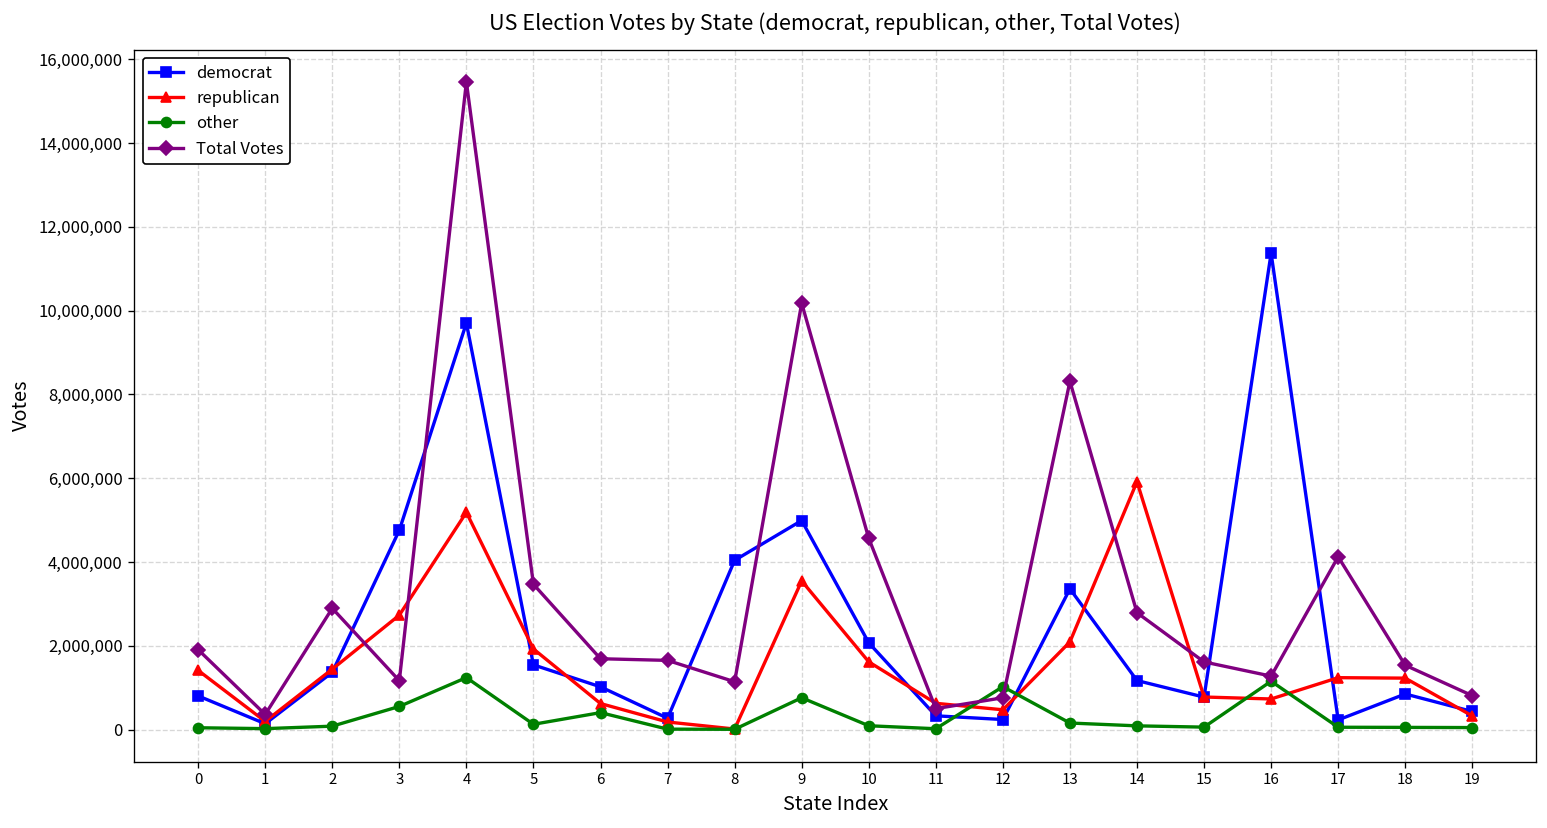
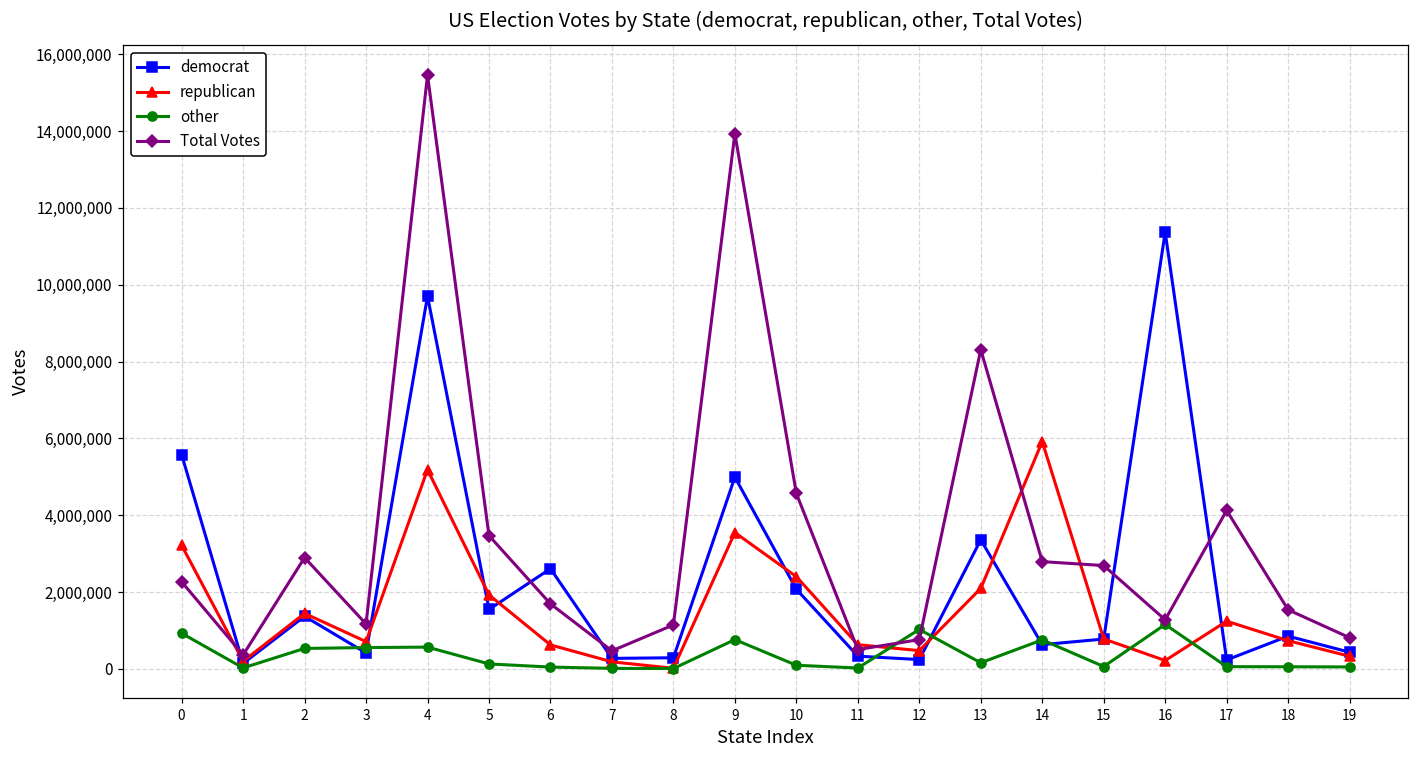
  {
    "democrat": {
-     "0": "800,000",
+     "0": "5,600,000",
      "2": "1,400,000",
-     "3": "4,800,000",
+     "3": "400,000",
      "4": "9,700,000",
      "5": "1,500,000",
-     "6": "1,000,000",
+     "6": "2,600,000",
      "7": "300,000",
-     "8": "4,000,000",
+     "8": "300,000",
      "9": "5,000,000",
      "10": "2,100,000",
      "11": "300,000",
      "12": "200,000",
      "13": "3,400,000",
-     "14": "1,200,000",
+     "14": "600,000",
      "16": "11,400,000",
      "17": "200,000",
      "18": "900,000",
      "19": "400,000"
    },
    "republican": {
-     "0": "1,400,000",
+     "0": "3,200,000",
      "2": "1,400,000",
-     "3": "2,700,000",
+     "3": "700,000",
      "4": "5,200,000",
      "5": "1,900,000",
      "6": "600,000",
      "7": "200,000",
      "9": "3,500,000",
-     "10": "1,600,000",
+     "10": "2,400,000",
      "11": "600,000",
      "12": "500,000",
      "13": "2,100,000",
      "14": "5,900,000",
-     "16": "700,000",
+     "16": "200,000",
      "17": "1,200,000",
-     "18": "1,200,000",
+     "18": "700,000",
      "19": "300,000"
    },
    "other": {
-     "0": "0",
+     "0": "900,000",
      "1": "0",
-     "2": "100,000",
+     "2": "500,000",
      "3": "600,000",
-     "4": "1,200,000",
+     "4": "600,000",
      "5": "100,000",
-     "6": "400,000",
+     "6": "0",
      "7": "0",
      "9": "800,000",
      "10": "100,000",
      "11": "0",
      "12": "1,000,000",
      "13": "200,000",
-     "14": "100,000",
+     "14": "800,000",
      "15": "100,000",
      "16": "1,200,000",
      "17": "100,000",
      "18": "100,000",
      "19": "100,000"
    },
    "Total Votes": {
-     "0": "1,900,000",
+     "0": "2,300,000",
      "1": "400,000",
      "2": "2,900,000",
      "3": "1,200,000",
      "4": "15,500,000",
      "5": "3,500,000",
      "6": "1,700,000",
-     "7": "1,700,000",
+     "7": "500,000",
      "8": "1,100,000",
-     "9": "10,200,000",
+     "9": "13,900,000",
      "10": "4,600,000",
      "11": "500,000",
      "12": "800,000",
      "13": "8,300,000",
      "14": "2,800,000",
-     "15": "1,600,000",
+     "15": "2,700,000",
      "16": "1,300,000",
      "17": "4,100,000",
      "18": "1,500,000",
      "19": "800,000"
    }
  }
